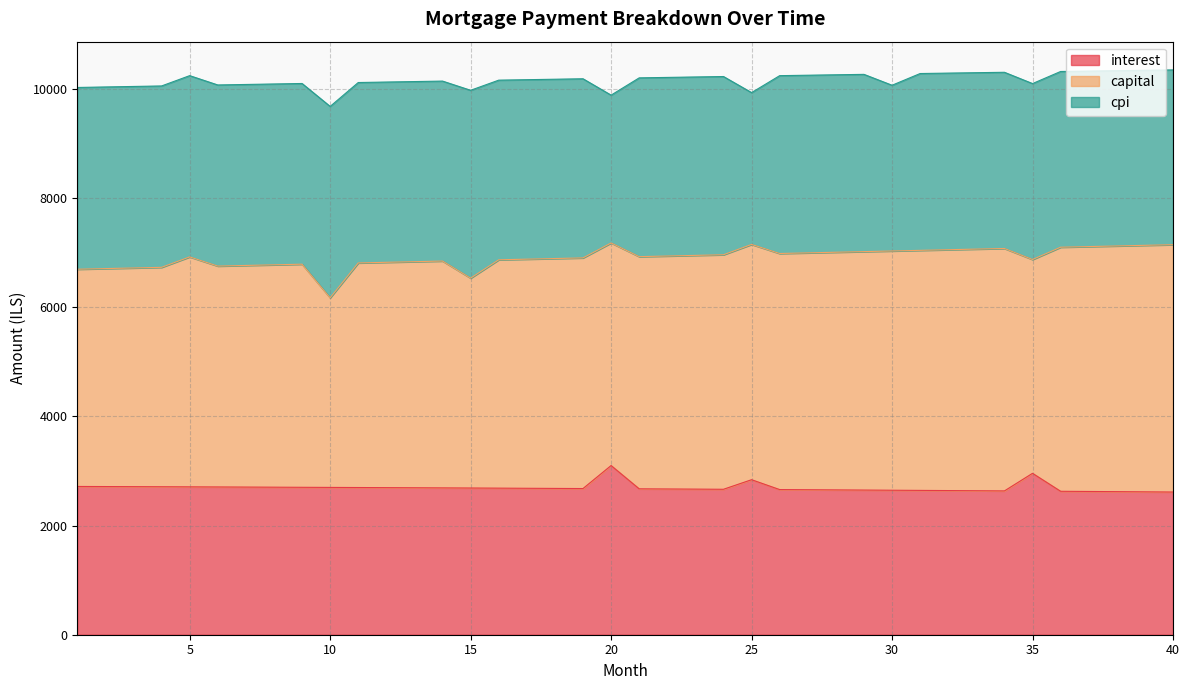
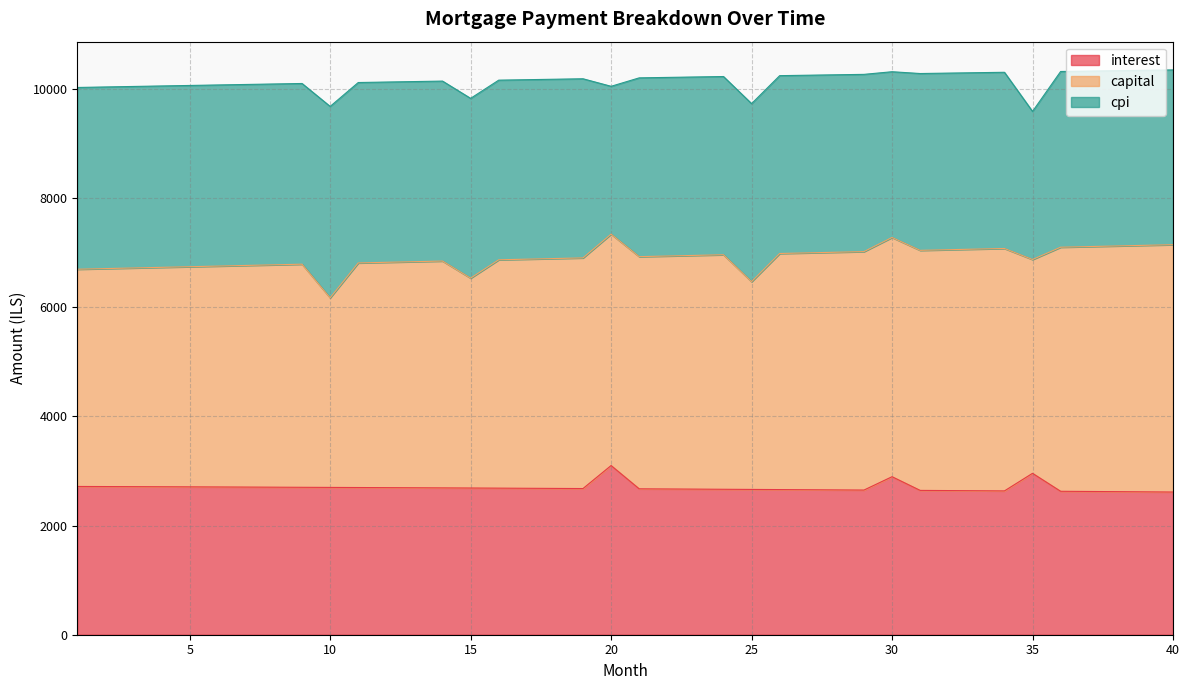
  {
    "interest": {
      "5": 2700,
      "10": 2700,
      "15": 2700,
      "20": 3100,
-     "25": 2800,
-     "30": 2600,
+     "25": 2700,
+     "30": 2900,
      "35": 3000,
      "40": 2600
    },
    "capital": {
-     "5": 4200,
+     "5": 4000,
      "10": 3500,
      "15": 3800,
-     "20": 4100,
-     "25": 4300,
+     "20": 4200,
+     "25": 3800,
      "30": 4400,
      "35": 3900,
      "40": 4500
    },
    "cpi": {
      "5": 3300,
      "10": 3500,
-     "15": 3400,
+     "15": 3300,
      "20": 2700,
-     "25": 2800,
+     "25": 3300,
      "30": 3000,
-     "35": 3200,
+     "35": 2700,
      "40": 3200
    }
  }
